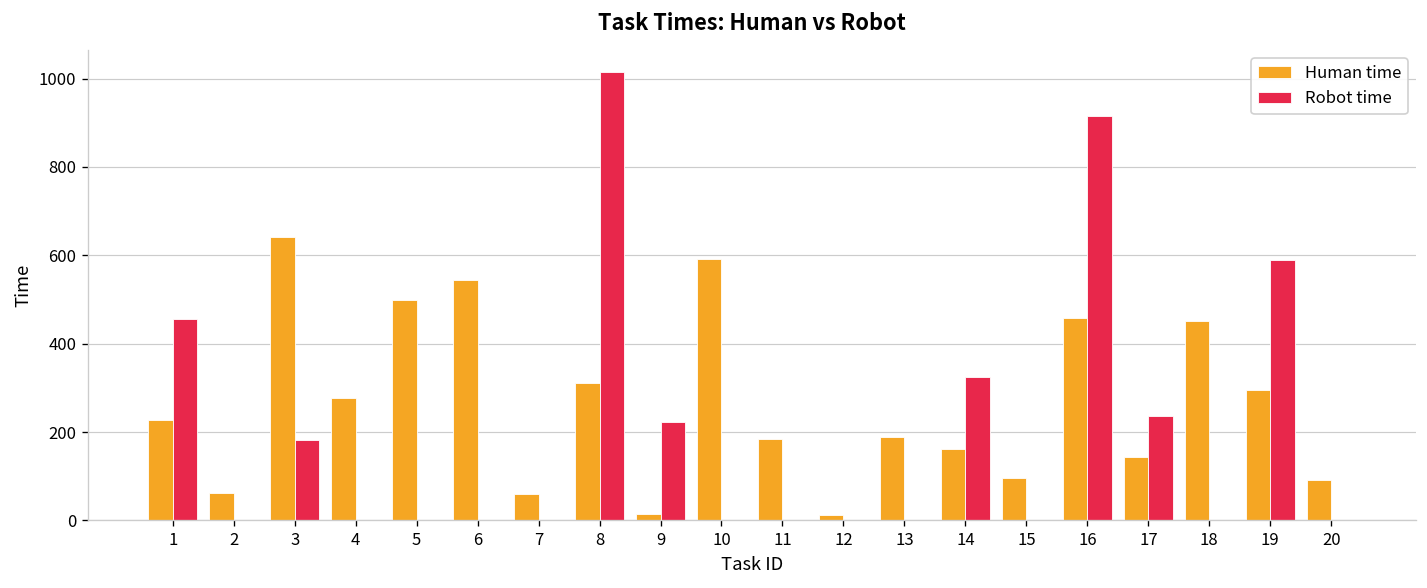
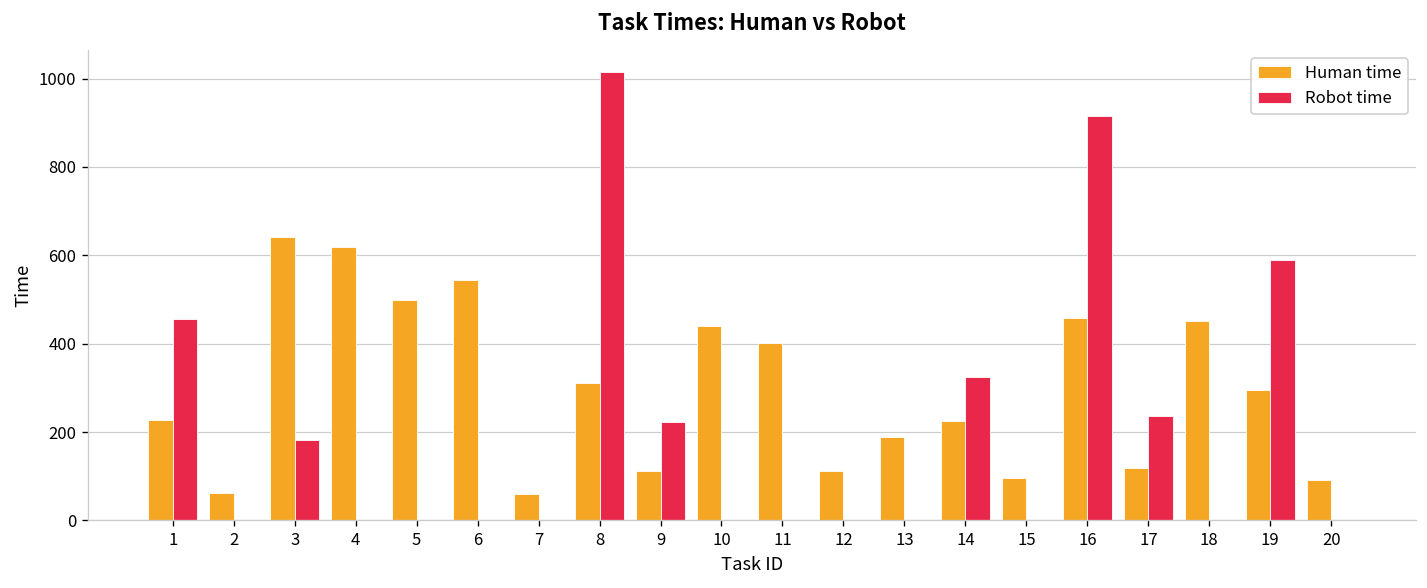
  {
    "Human time": {
      "1": 230,
      "2": 60,
      "3": 640,
-     "4": 280,
+     "4": 620,
      "5": 500,
      "6": 540,
      "7": 60,
      "8": 310,
-     "9": 20,
-     "10": 590,
-     "11": 180,
-     "12": 10,
+     "9": 110,
+     "10": 440,
+     "11": 400,
+     "12": 110,
      "13": 190,
-     "14": 160,
+     "14": 230,
      "15": 100,
      "16": 460,
-     "17": 140,
+     "17": 120,
      "18": 450,
      "19": 300,
      "20": 90
    },
    "Robot time": {
      "1": 460,
      "2": 0,
      "3": 180,
      "4": 0,
      "5": 0,
      "6": 0,
      "7": 0,
      "8": 1010,
      "9": 220,
      "10": 0,
      "11": 0,
      "12": 0,
      "13": 0,
      "14": 320,
      "15": 0,
      "16": 920,
      "17": 240,
      "18": 0,
      "19": 590,
      "20": 0
    }
  }
